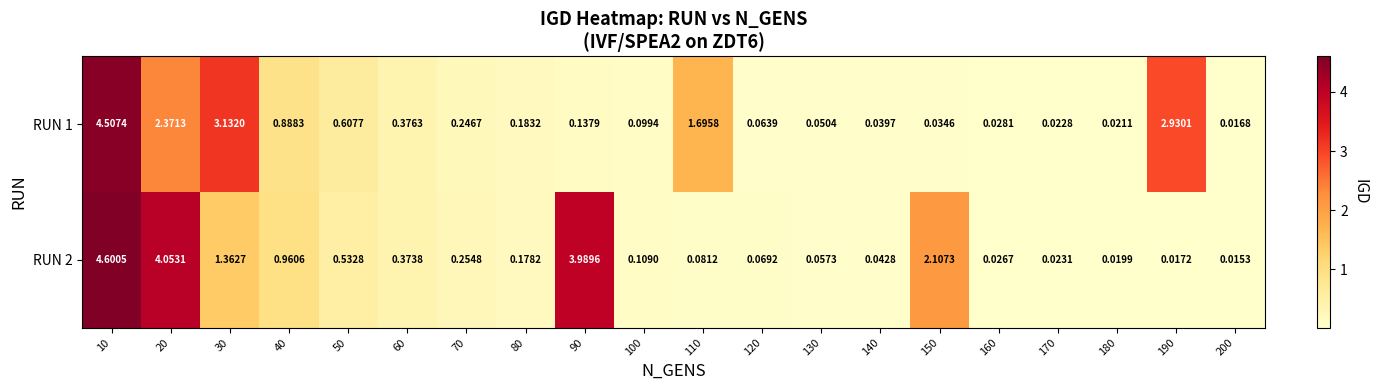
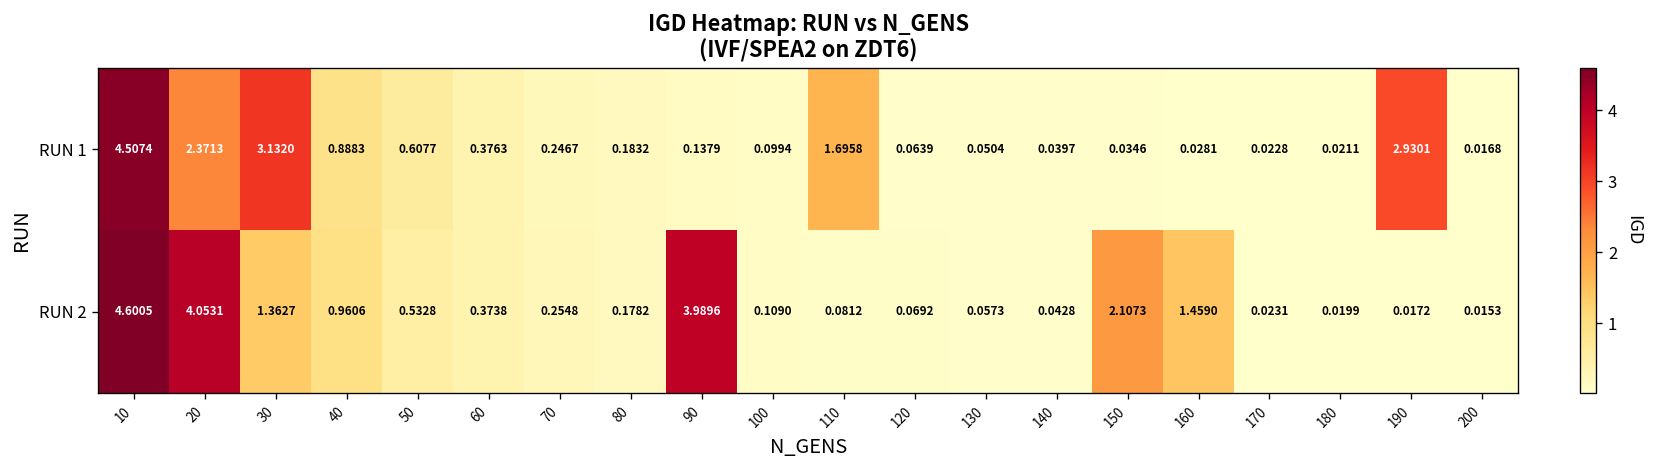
  {
    "RUN 1": {
      "10": 4.5074,
      "20": 2.3713,
      "30": 3.1320,
      "40": 0.8883,
      "50": 0.6077,
      "60": 0.3763,
      "70": 0.2467,
      "80": 0.1832,
      "90": 0.1379,
      "100": 0.0994,
      "110": 1.6958,
      "120": 0.0639,
      "130": 0.0504,
      "140": 0.0397,
      "150": 0.0346,
      "160": 0.0281,
      "170": 0.0228,
      "180": 0.0211,
      "190": 2.9301,
      "200": 0.0168
    },
    "RUN 2": {
      "10": 4.6005,
      "20": 4.0531,
      "30": 1.3627,
      "40": 0.9606,
      "50": 0.5328,
      "60": 0.3738,
      "70": 0.2548,
      "80": 0.1782,
      "90": 3.9896,
      "100": 0.1090,
      "110": 0.0812,
      "120": 0.0692,
      "130": 0.0573,
      "140": 0.0428,
      "150": 2.1073,
-     "160": 0.0267,
+     "160": 1.4590,
      "170": 0.0231,
      "180": 0.0199,
      "190": 0.0172,
      "200": 0.0153
    }
  }
